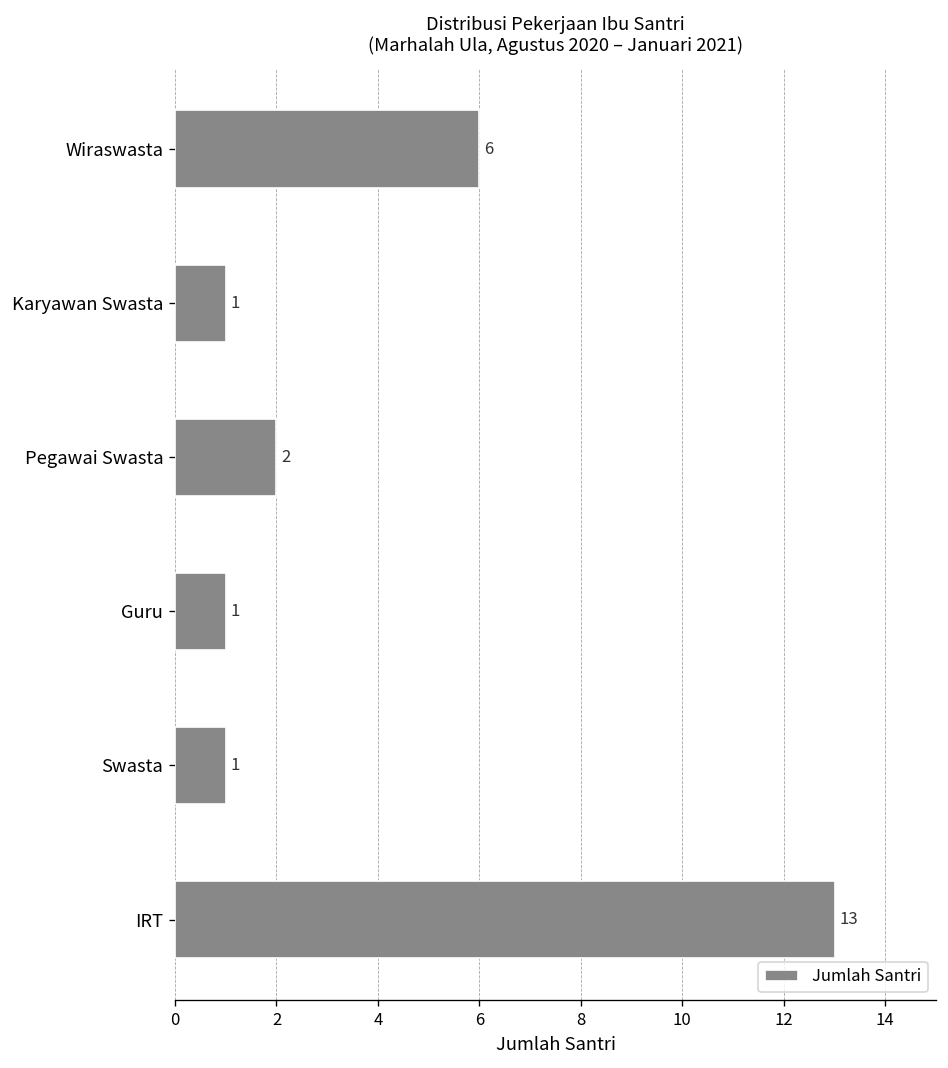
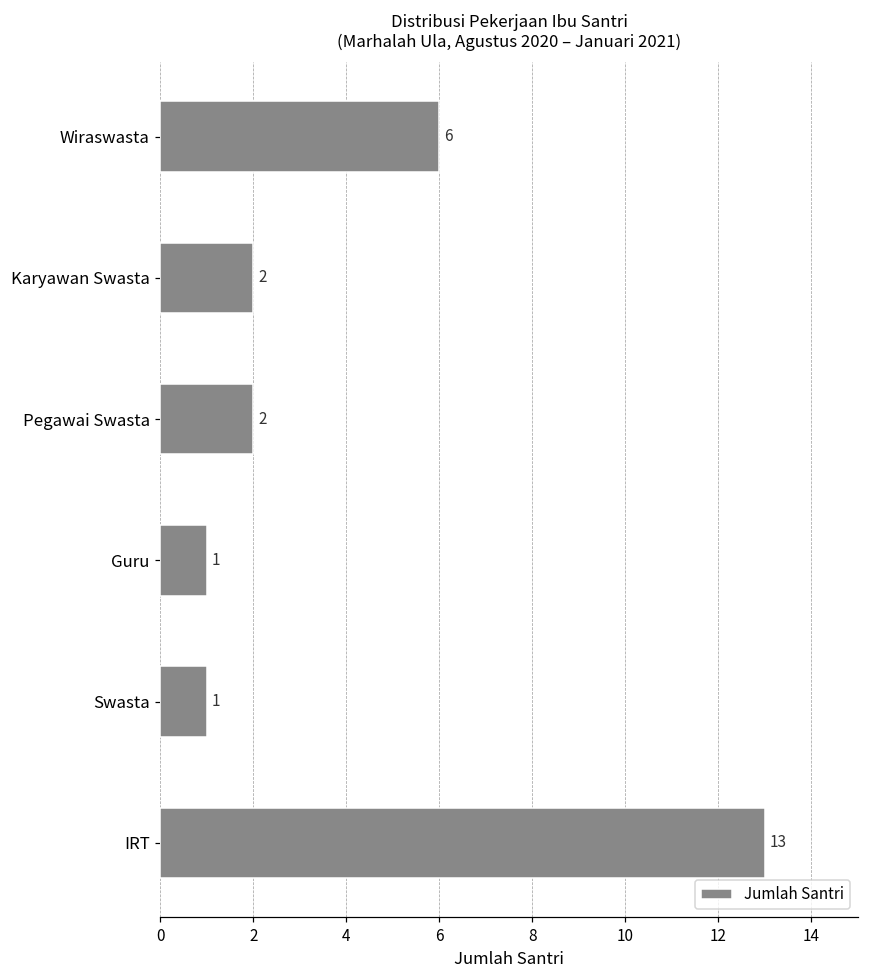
  {
    "Wiraswasta": 6,
-   "Karyawan Swasta": 1,
+   "Karyawan Swasta": 2,
    "Pegawai Swasta": 2,
    "Guru": 1,
    "Swasta": 1,
    "IRT": 13
  }
